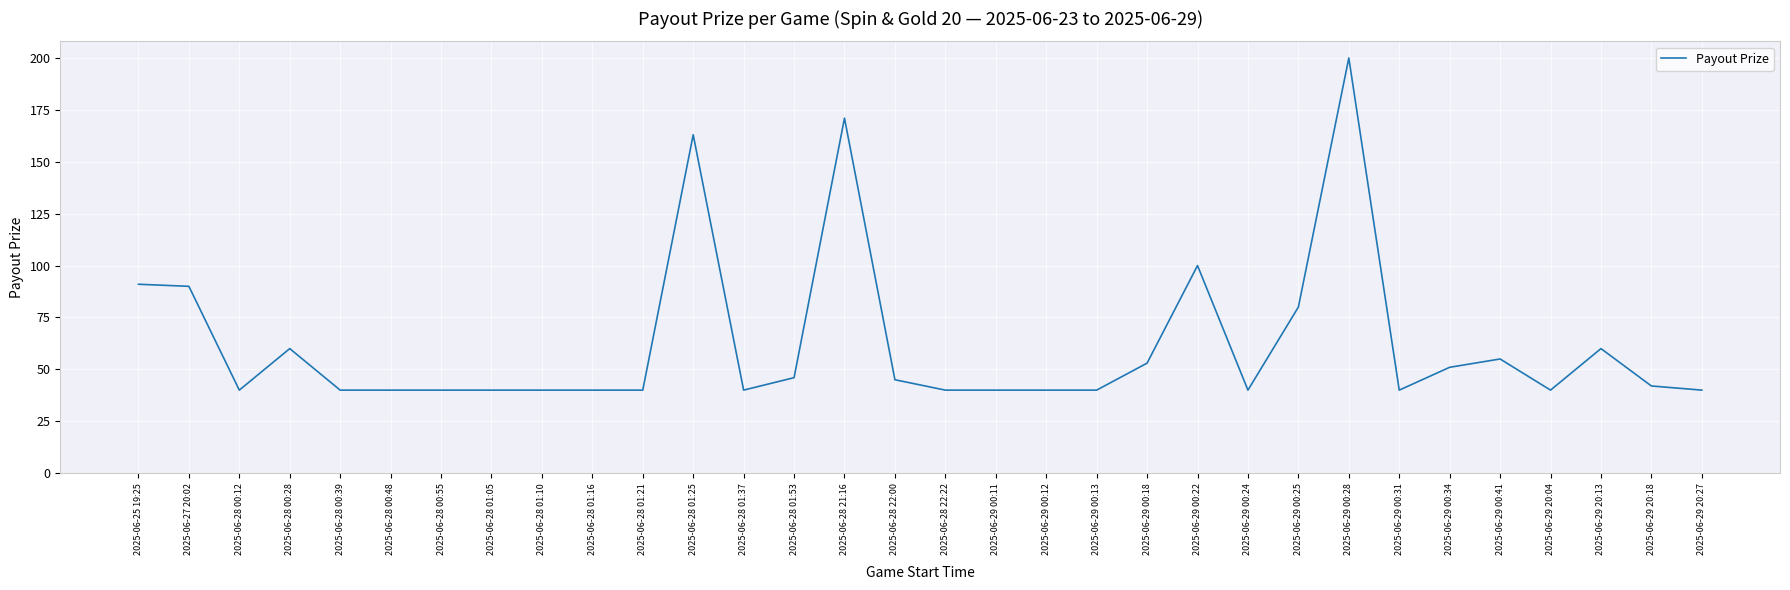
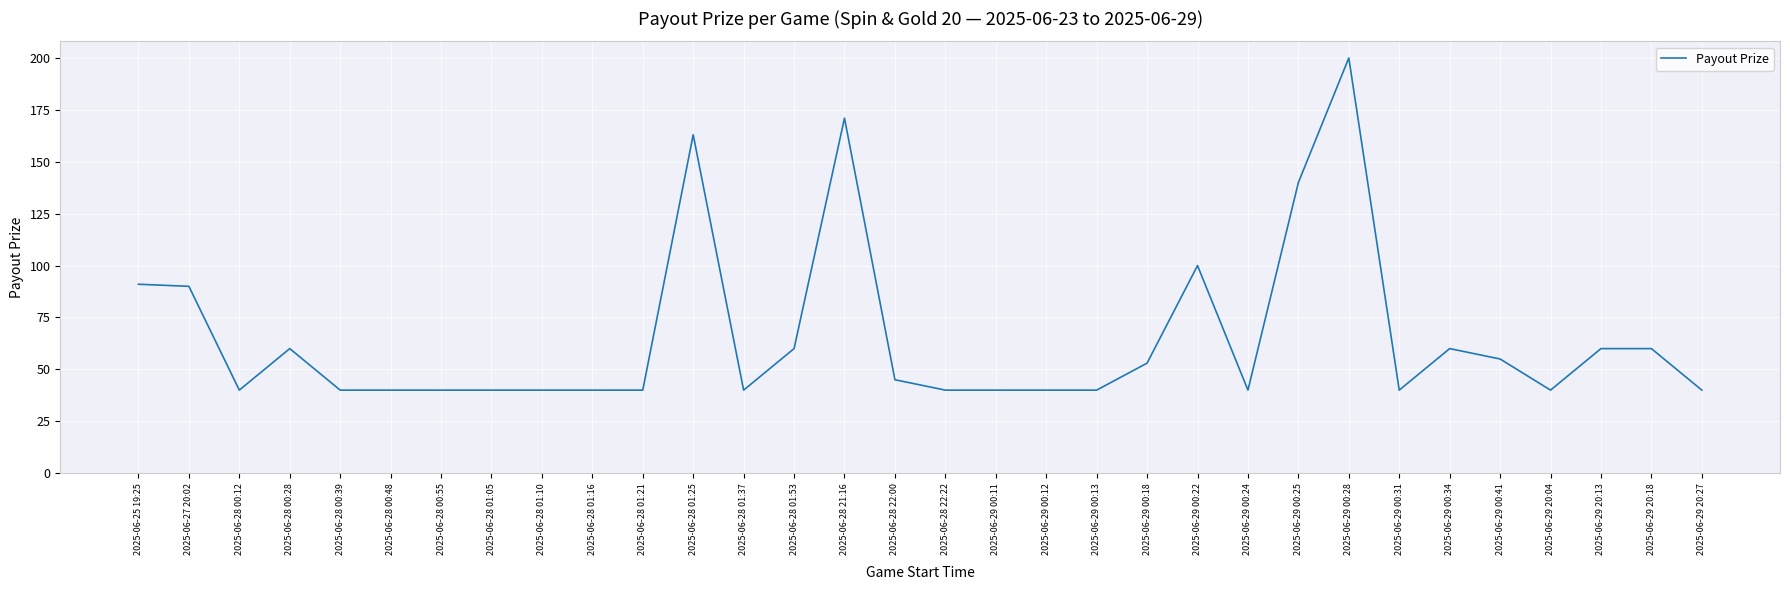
  {
    "2025-06-25 19:25": 91,
    "2025-06-27 20:02": 90,
    "2025-06-28 00:12": 40,
    "2025-06-28 00:28": 60,
    "2025-06-28 00:39": 40,
    "2025-06-28 00:48": 40,
    "2025-06-28 00:55": 40,
    "2025-06-28 01:05": 40,
    "2025-06-28 01:10": 40,
    "2025-06-28 01:16": 40,
    "2025-06-28 01:21": 40,
    "2025-06-28 01:25": 163,
    "2025-06-28 01:37": 40,
-   "2025-06-28 01:53": 46,
+   "2025-06-28 01:53": 60,
    "2025-06-28 21:16": 171,
    "2025-06-28 22:00": 45,
    "2025-06-28 22:22": 40,
    "2025-06-29 00:11": 40,
    "2025-06-29 00:12": 40,
    "2025-06-29 00:13": 40,
    "2025-06-29 00:18": 53,
    "2025-06-29 00:22": 100,
    "2025-06-29 00:24": 40,
-   "2025-06-29 00:25": 80,
+   "2025-06-29 00:25": 140,
    "2025-06-29 00:28": 200,
    "2025-06-29 00:31": 40,
-   "2025-06-29 00:34": 51,
+   "2025-06-29 00:34": 60,
    "2025-06-29 00:41": 55,
    "2025-06-29 20:04": 40,
    "2025-06-29 20:13": 60,
-   "2025-06-29 20:18": 42,
+   "2025-06-29 20:18": 60,
    "2025-06-29 20:27": 40
  }
